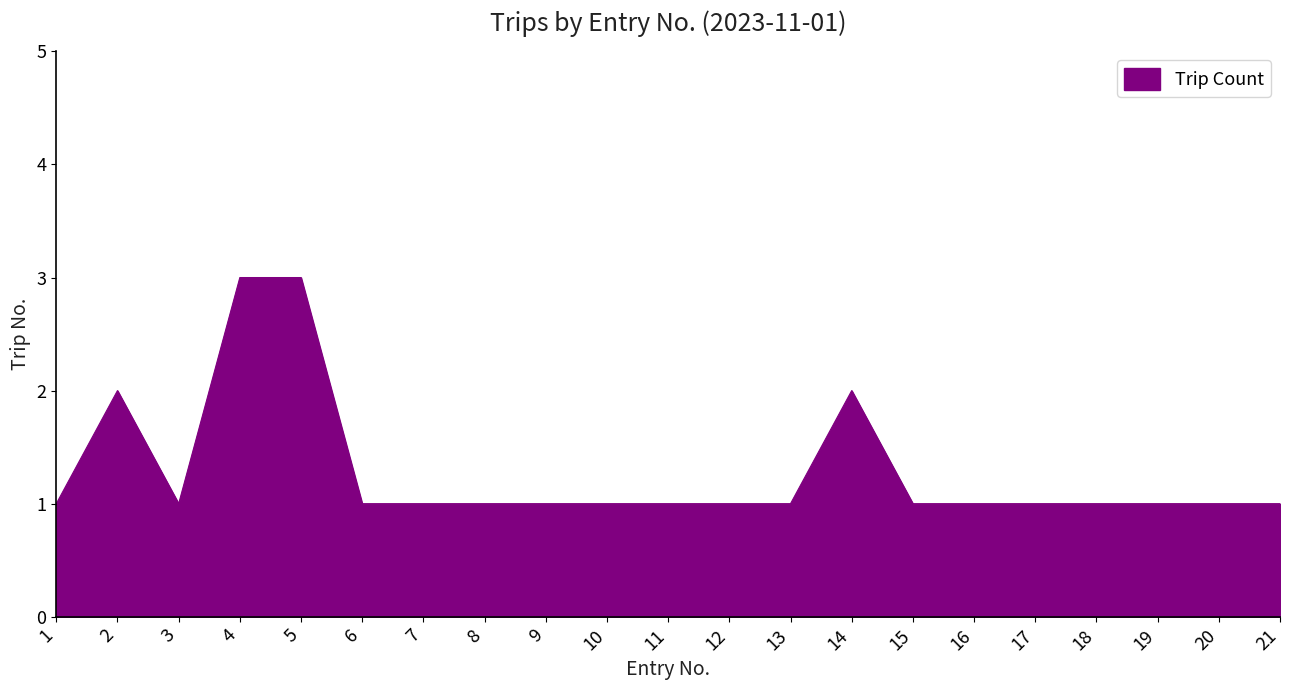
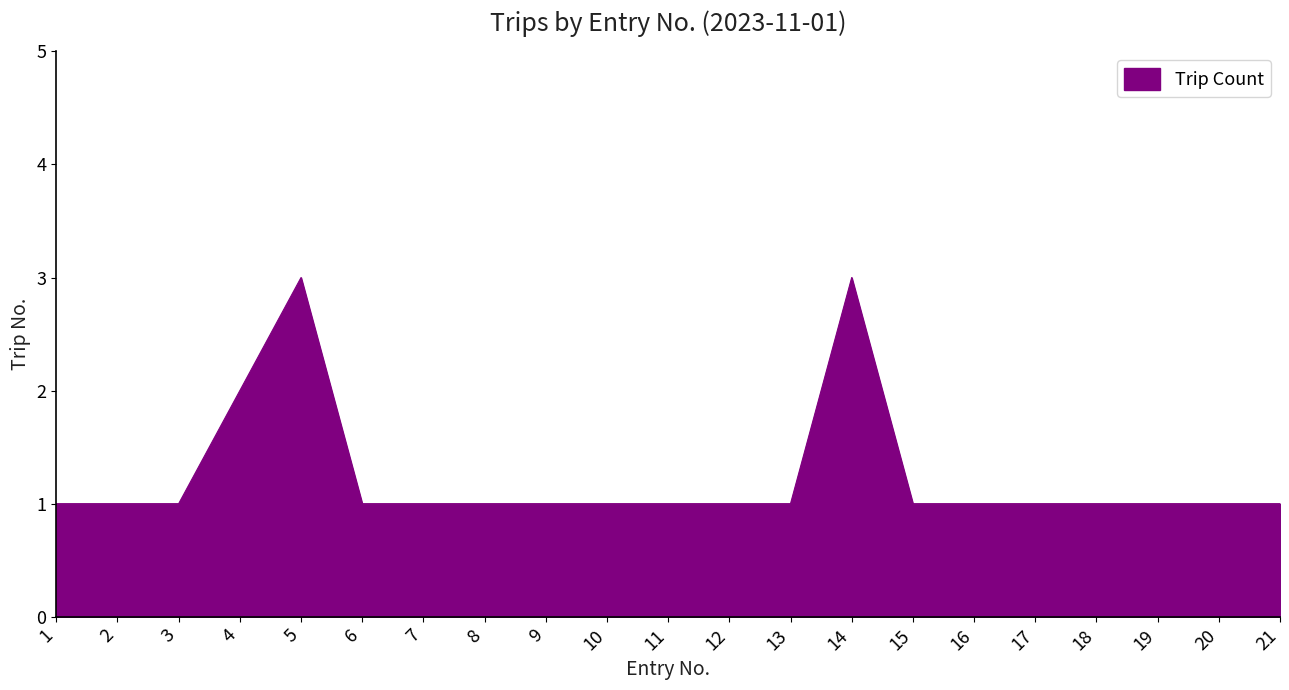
  {
    "1": 1,
-   "2": 2,
+   "2": 1,
    "3": 1,
-   "4": 3,
+   "4": 2,
    "5": 3,
    "6": 1,
    "7": 1,
    "8": 1,
    "9": 1,
    "10": 1,
    "11": 1,
    "12": 1,
    "13": 1,
-   "14": 2,
+   "14": 3,
    "15": 1,
    "16": 1,
    "17": 1,
    "18": 1,
    "19": 1,
    "20": 1,
    "21": 1
  }
